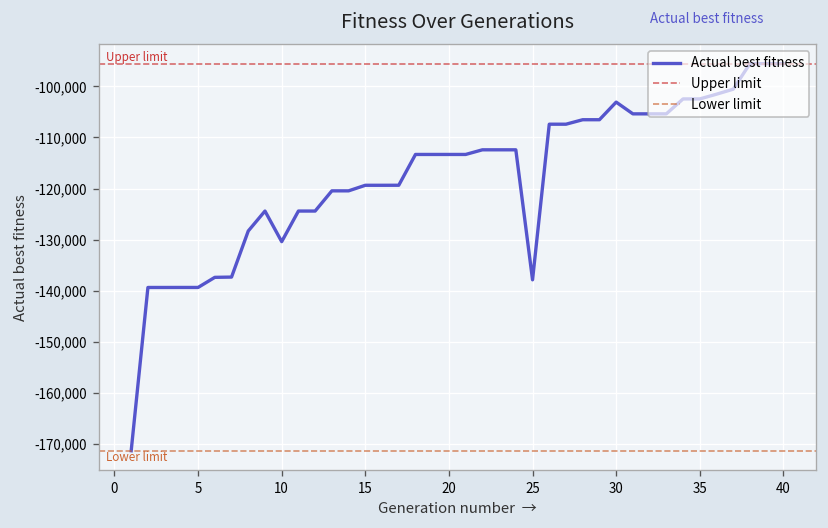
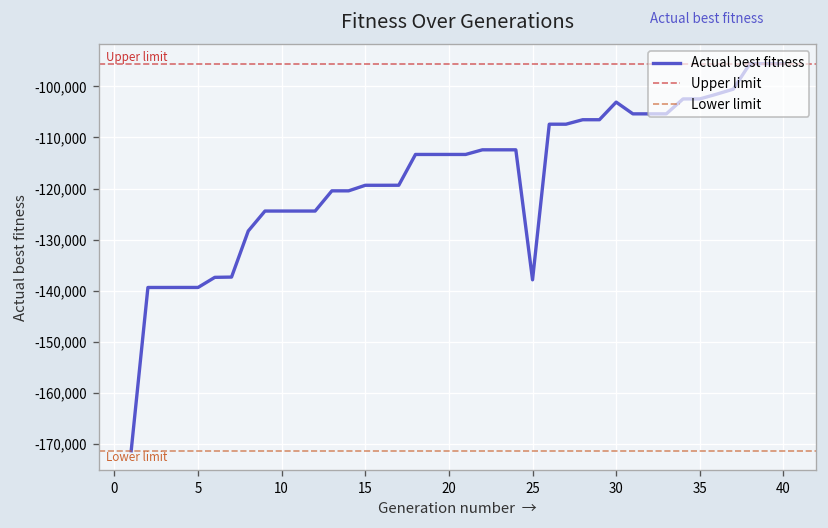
  {
    "5": "-139,000",
-   "10": "-130,000",
+   "10": "-124,000",
    "15": "-119,000",
    "20": "-113,000",
    "25": "-138,000",
    "30": "-103,000"
  }
